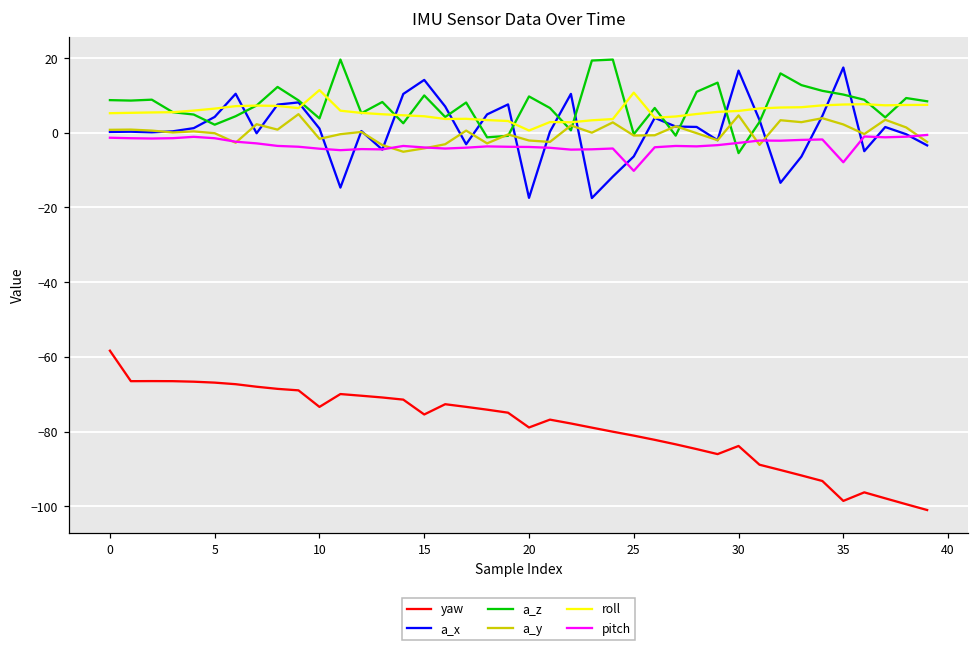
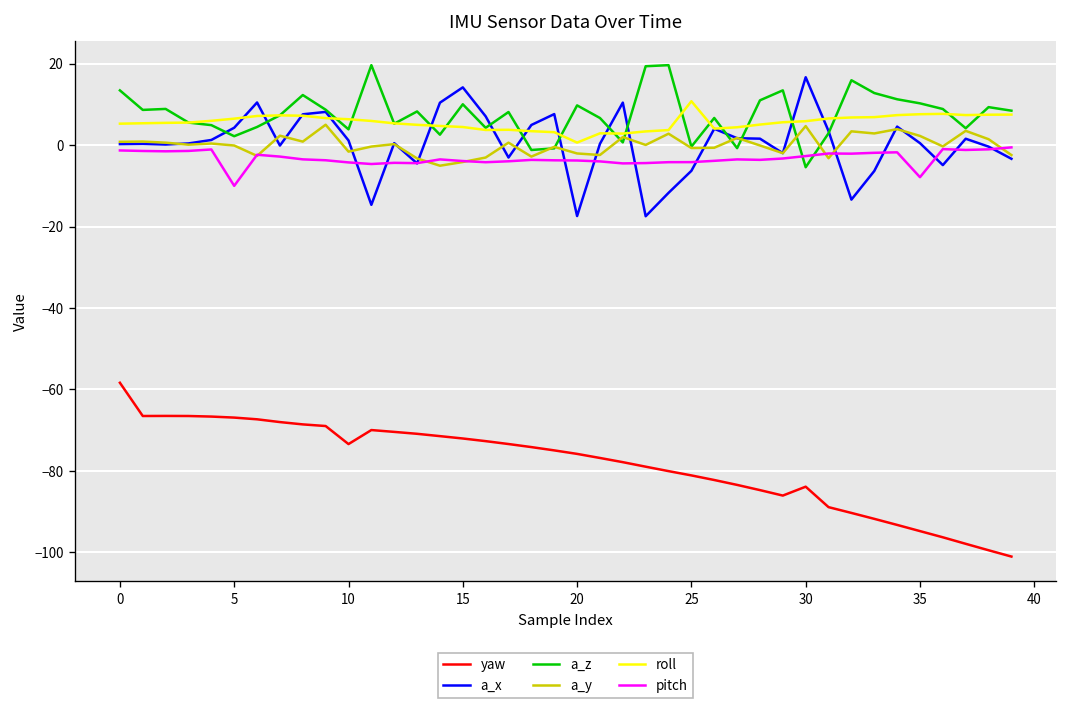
  {
    "yaw": {
      "0": -58,
      "5": -67,
      "10": -73,
-     "15": -75,
-     "20": -79,
+     "15": -72,
+     "20": -76,
      "25": -81,
      "30": -84,
-     "35": -99
+     "35": -95
    },
    "a_x": {
      "5": 4,
      "10": 1,
      "15": 14,
      "20": -17,
      "25": -6,
      "30": 17,
-     "35": 17
+     "35": 0
    },
    "a_z": {
-     "0": 9,
+     "0": 13,
      "5": 2,
      "10": 4,
      "15": 10,
      "20": 10,
      "30": -5,
      "35": 10
    },
    "a_y": {
      "5": 0,
      "10": -2,
      "20": -2,
      "30": 5,
      "35": 2
    },
    "roll": {
      "0": 5,
      "5": 6,
-     "10": 11,
+     "10": 6,
      "15": 4,
      "20": 1,
      "25": 11,
      "30": 6,
      "35": 8
    },
    "pitch": {
      "0": -1,
-     "5": -1,
+     "5": -10,
      "10": -4,
      "20": -4,
-     "25": -10,
+     "25": -4,
      "30": -3,
      "35": -8
    }
  }
